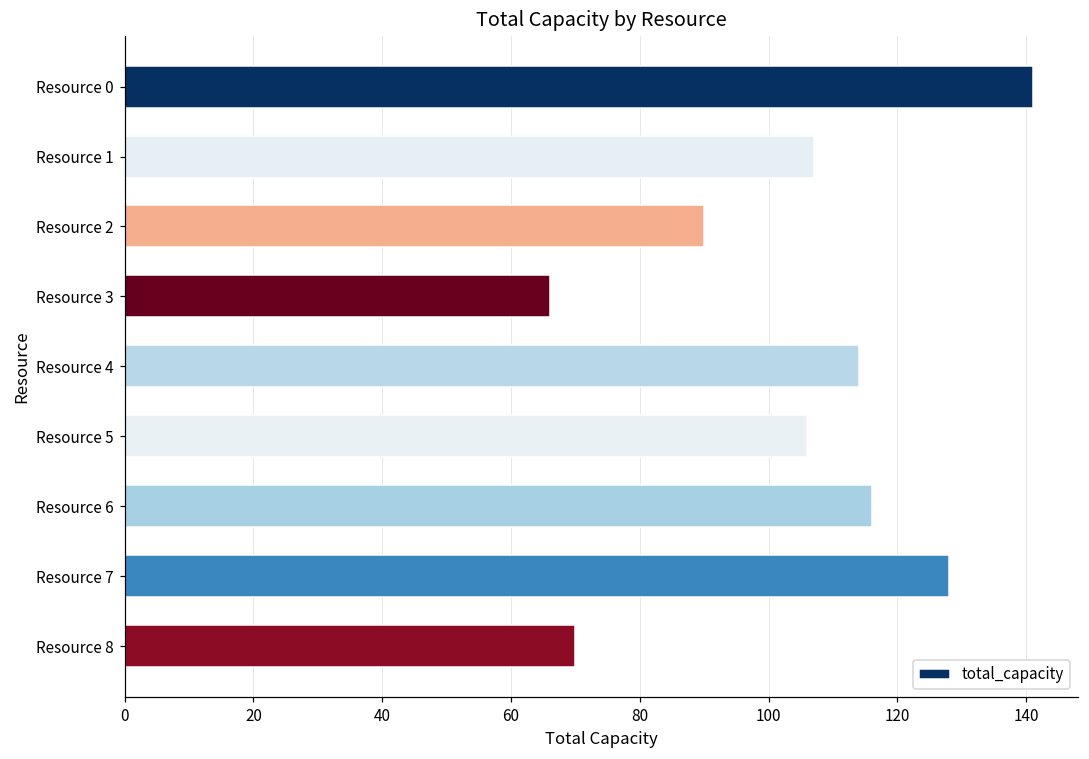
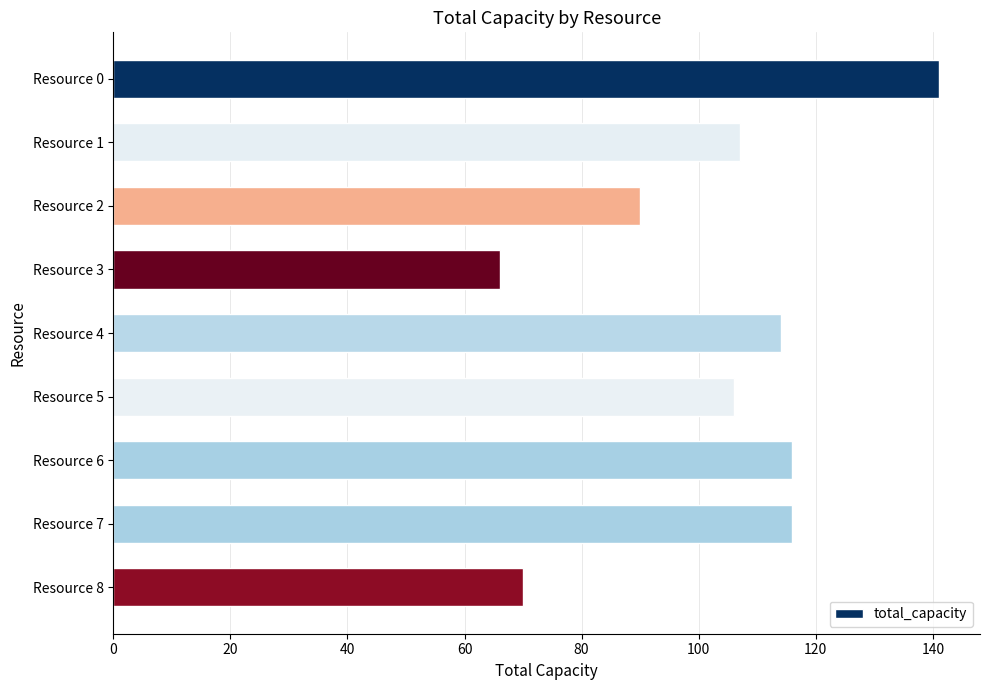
  {
    "Resource 0": 141,
    "Resource 1": 107,
    "Resource 2": 90,
    "Resource 3": 66,
    "Resource 4": 114,
    "Resource 5": 106,
    "Resource 6": 116,
-   "Resource 7": 128,
+   "Resource 7": 116,
    "Resource 8": 70
  }
